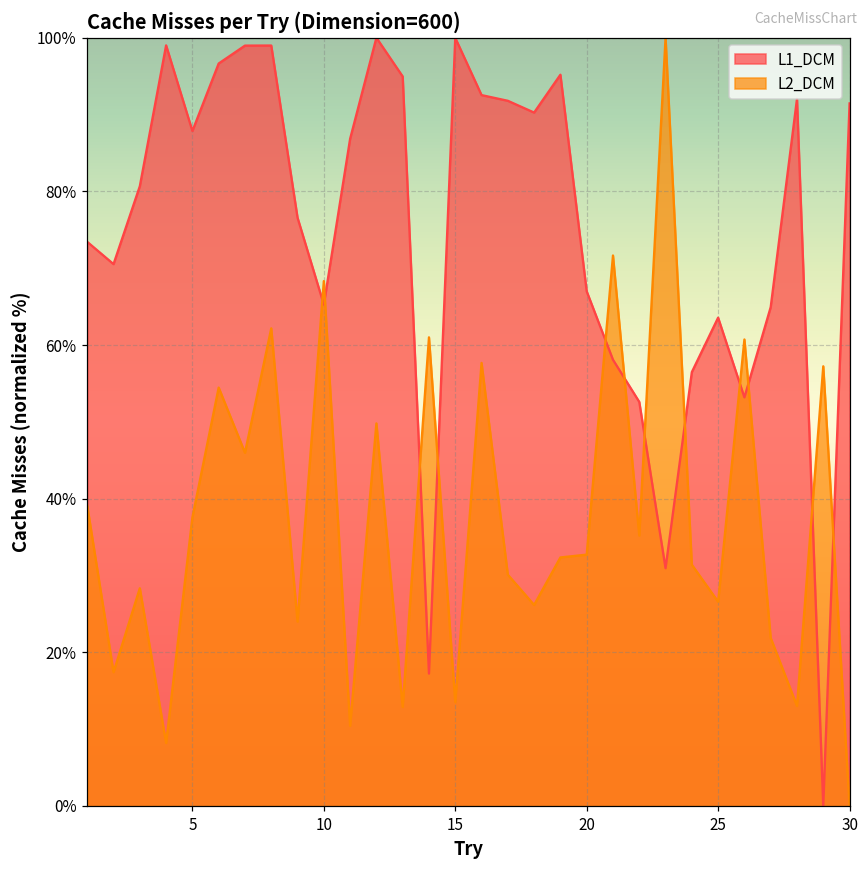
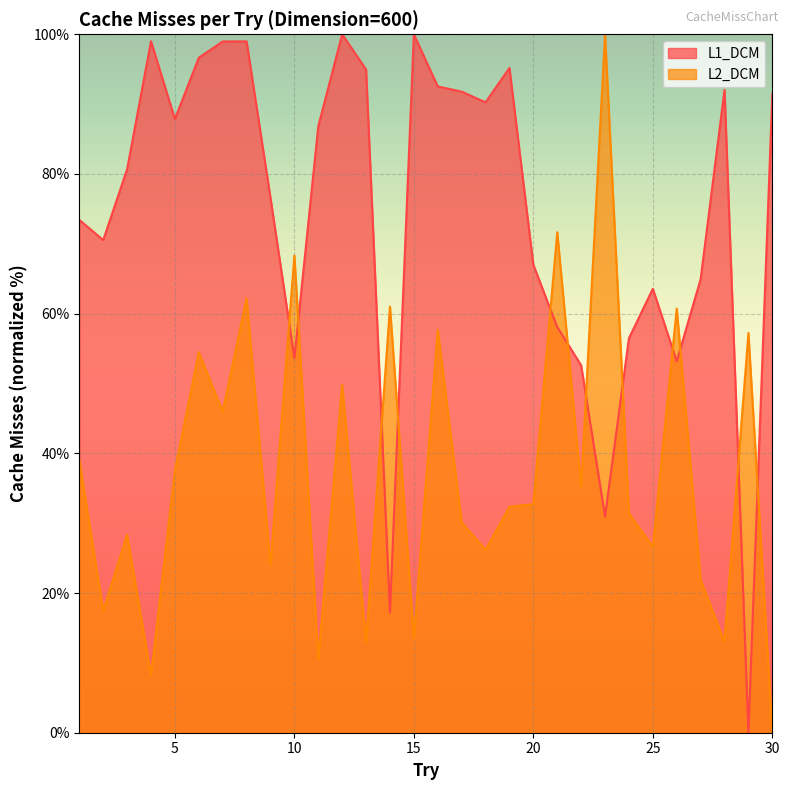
  {
    "L1_DCM": {
      "5": "88%",
-     "10": "65%",
+     "10": "54%",
      "15": "100%",
      "20": "67%",
      "25": "64%",
      "30": "91%"
    },
    "L2_DCM": {
      "5": "38%",
      "10": "68%",
      "15": "14%",
      "20": "33%",
      "25": "27%",
      "30": "0%"
    }
  }
